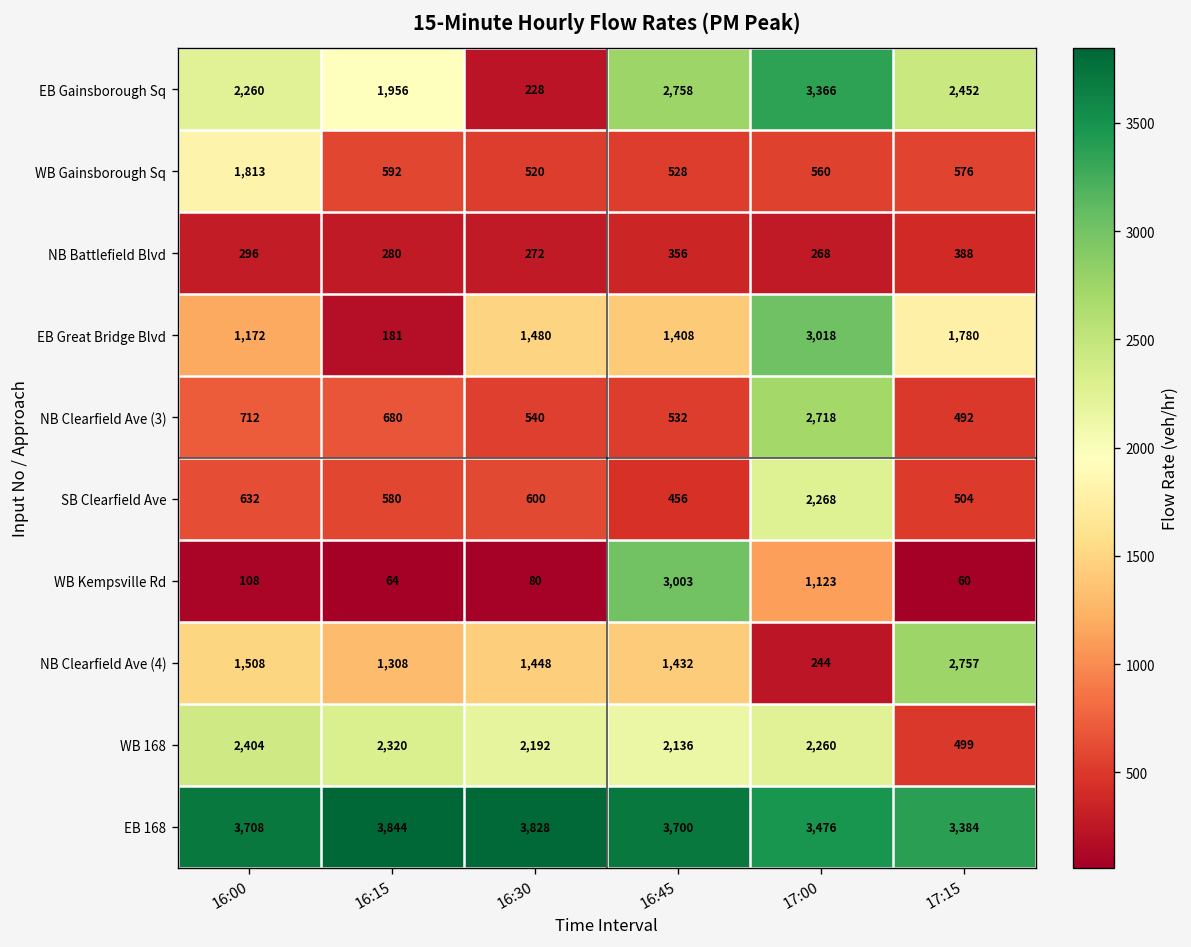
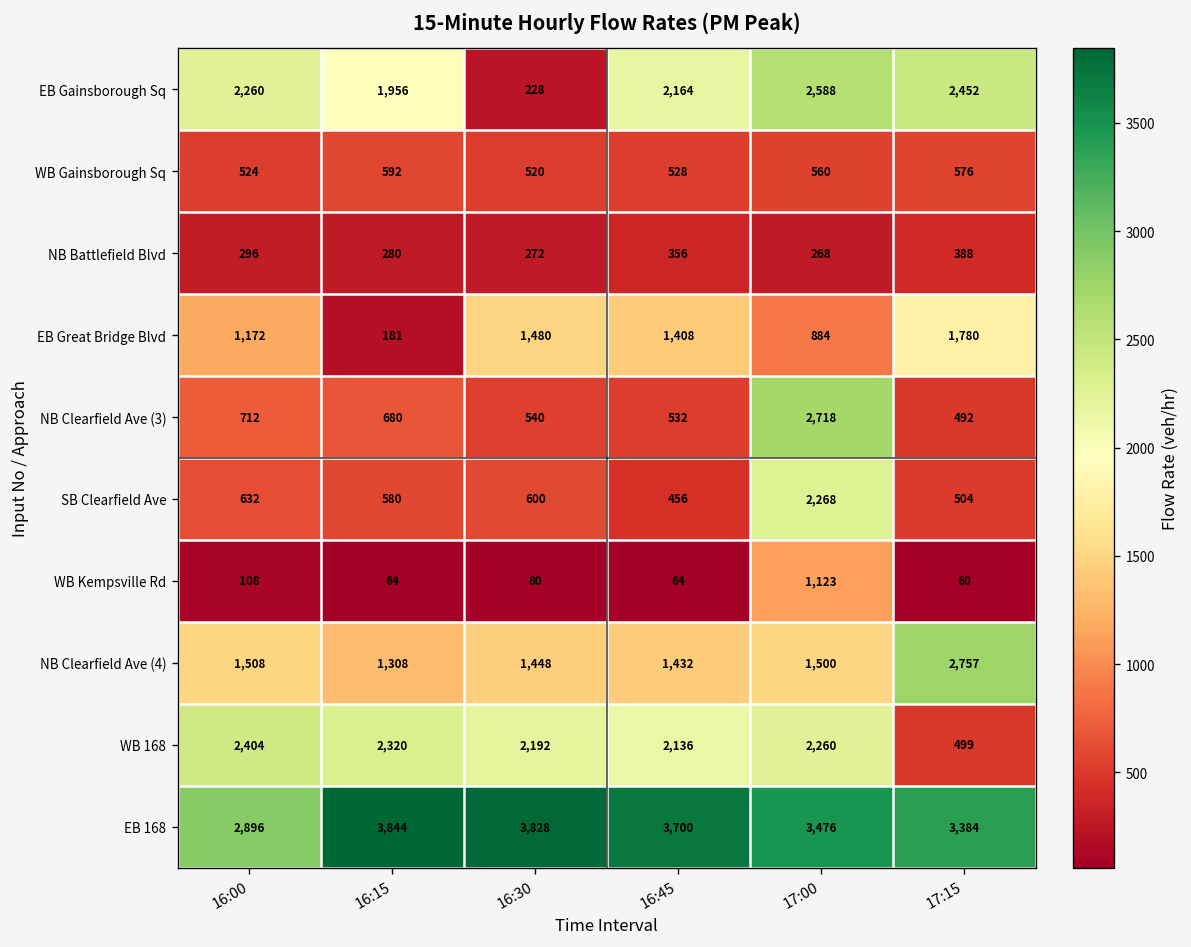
  {
    "EB Gainsborough Sq": {
      "16:00": "2,260",
      "16:15": "1,956",
      "16:30": "228",
-     "16:45": "2,758",
-     "17:00": "3,366",
+     "16:45": "2,164",
+     "17:00": "2,588",
      "17:15": "2,452"
    },
    "WB Gainsborough Sq": {
-     "16:00": "1,813",
+     "16:00": "524",
      "16:15": "592",
      "16:30": "520",
      "16:45": "528",
      "17:00": "560",
      "17:15": "576"
    },
    "NB Battlefield Blvd": {
      "16:00": "296",
      "16:15": "280",
      "16:30": "272",
      "16:45": "356",
      "17:00": "268",
      "17:15": "388"
    },
    "EB Great Bridge Blvd": {
      "16:00": "1,172",
      "16:15": "181",
      "16:30": "1,480",
      "16:45": "1,408",
-     "17:00": "3,018",
+     "17:00": "884",
      "17:15": "1,780"
    },
    "NB Clearfield Ave (3)": {
      "16:00": "712",
      "16:15": "680",
      "16:30": "540",
      "16:45": "532",
      "17:00": "2,718",
      "17:15": "492"
    },
    "SB Clearfield Ave": {
      "16:00": "632",
      "16:15": "580",
      "16:30": "600",
      "16:45": "456",
      "17:00": "2,268",
      "17:15": "504"
    },
    "WB Kempsville Rd": {
      "16:00": "108",
      "16:15": "64",
      "16:30": "80",
-     "16:45": "3,003",
+     "16:45": "64",
      "17:00": "1,123",
      "17:15": "60"
    },
    "NB Clearfield Ave (4)": {
      "16:00": "1,508",
      "16:15": "1,308",
      "16:30": "1,448",
      "16:45": "1,432",
-     "17:00": "244",
+     "17:00": "1,500",
      "17:15": "2,757"
    },
    "WB 168": {
      "16:00": "2,404",
      "16:15": "2,320",
      "16:30": "2,192",
      "16:45": "2,136",
      "17:00": "2,260",
      "17:15": "499"
    },
    "EB 168": {
-     "16:00": "3,708",
+     "16:00": "2,896",
      "16:15": "3,844",
      "16:30": "3,828",
      "16:45": "3,700",
      "17:00": "3,476",
      "17:15": "3,384"
    }
  }
